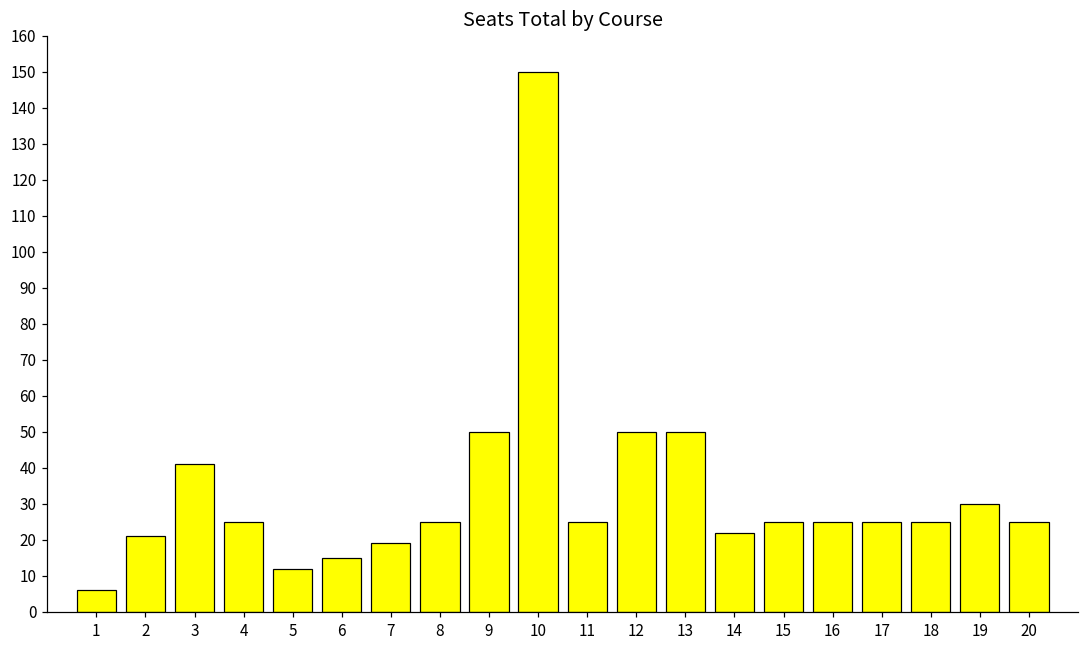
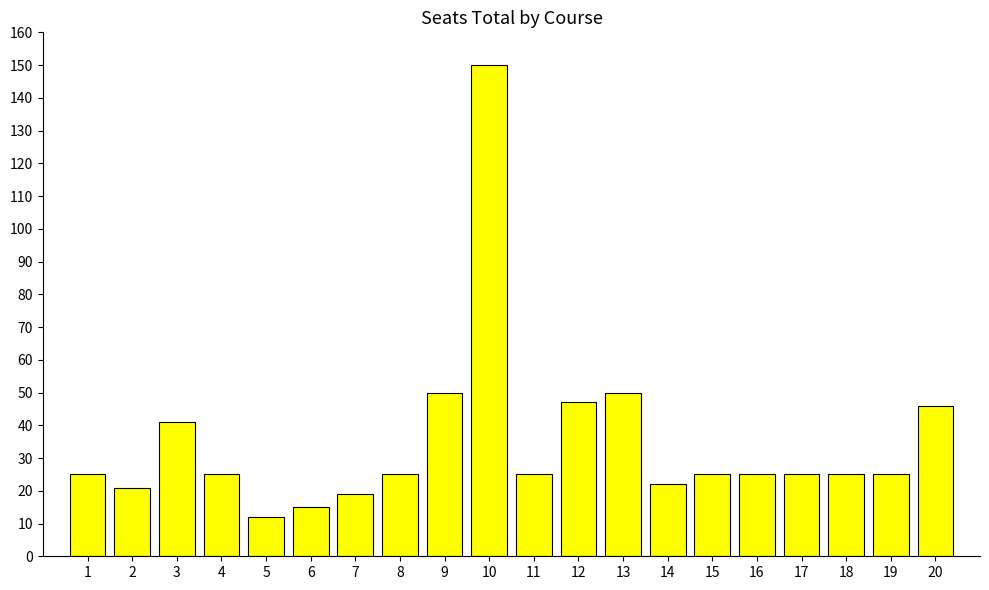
  {
-   "1": 6,
+   "1": 25,
    "2": 21,
    "3": 41,
    "4": 25,
    "5": 12,
    "6": 15,
    "7": 19,
    "8": 25,
    "9": 50,
    "10": 150,
    "11": 25,
-   "12": 50,
+   "12": 47,
    "13": 50,
    "14": 22,
    "15": 25,
    "16": 25,
    "17": 25,
    "18": 25,
-   "19": 30,
-   "20": 25
+   "19": 25,
+   "20": 46
  }
